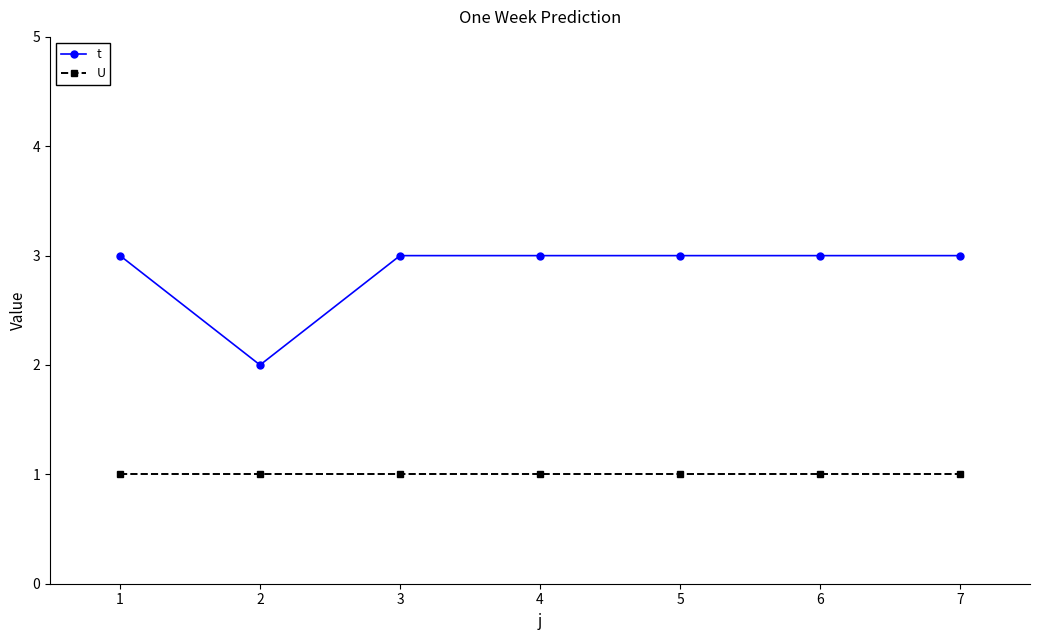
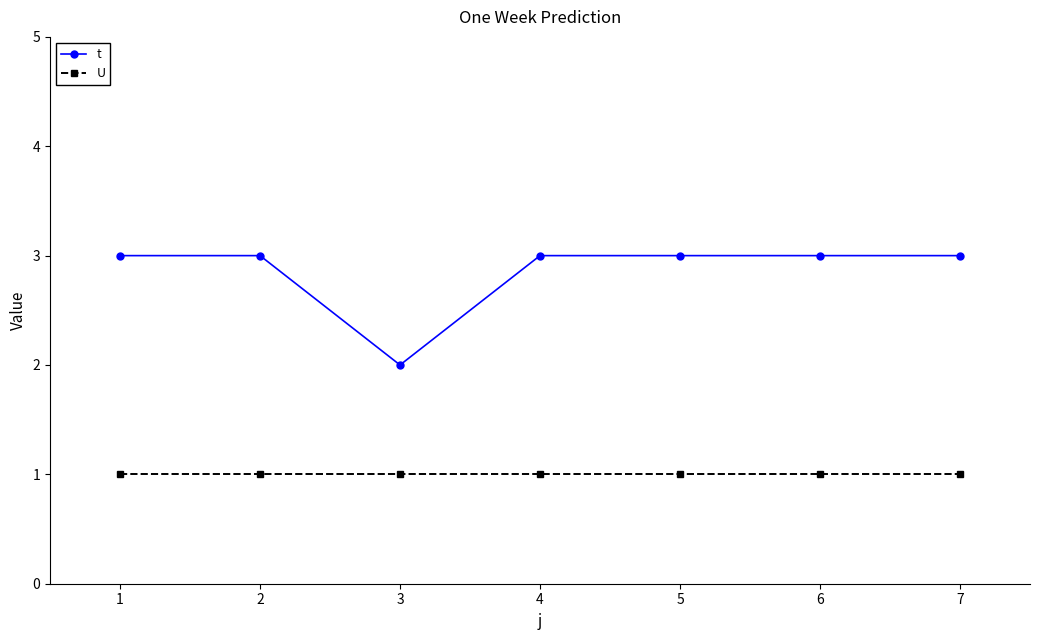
  {
    "t": {
      "1": 3,
-     "2": 2,
-     "3": 3,
+     "2": 3,
+     "3": 2,
      "4": 3,
      "5": 3,
      "6": 3,
      "7": 3
    },
    "U": {
      "1": 1,
      "2": 1,
      "3": 1,
      "4": 1,
      "5": 1,
      "6": 1,
      "7": 1
    }
  }
